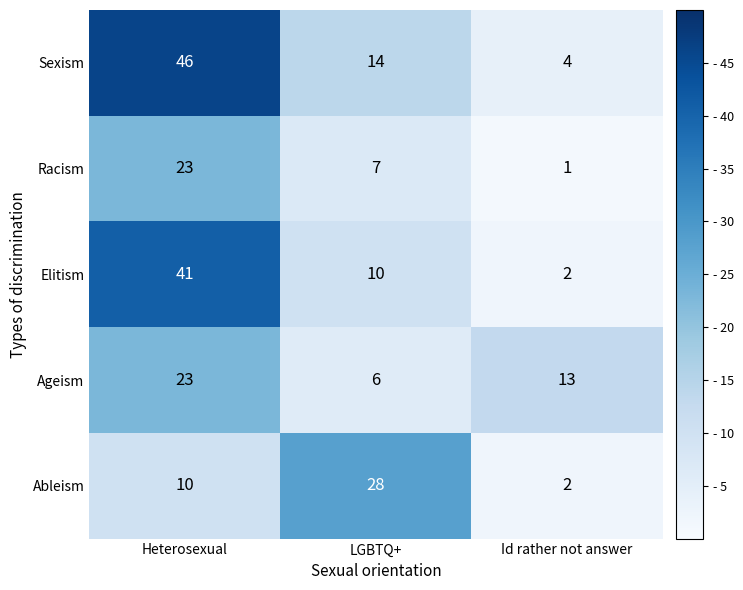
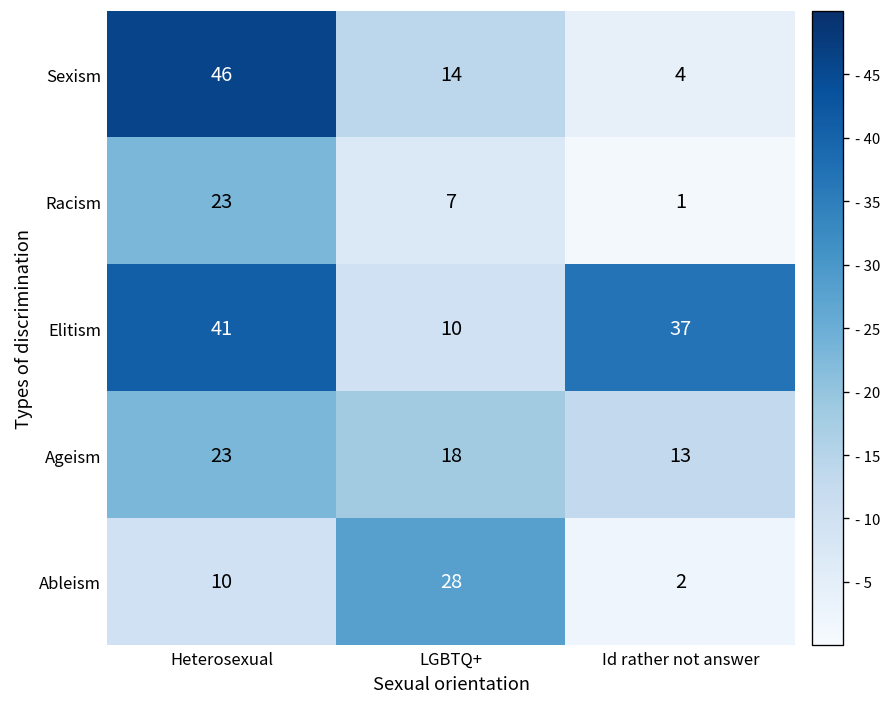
  {
    "Sexism": {
      "Heterosexual": 46,
      "LGBTQ+": 14,
      "Id rather not answer": 4
    },
    "Racism": {
      "Heterosexual": 23,
      "LGBTQ+": 7,
      "Id rather not answer": 1
    },
    "Elitism": {
      "Heterosexual": 41,
      "LGBTQ+": 10,
-     "Id rather not answer": 2
+     "Id rather not answer": 37
    },
    "Ageism": {
      "Heterosexual": 23,
-     "LGBTQ+": 6,
+     "LGBTQ+": 18,
      "Id rather not answer": 13
    },
    "Ableism": {
      "Heterosexual": 10,
      "LGBTQ+": 28,
      "Id rather not answer": 2
    }
  }
